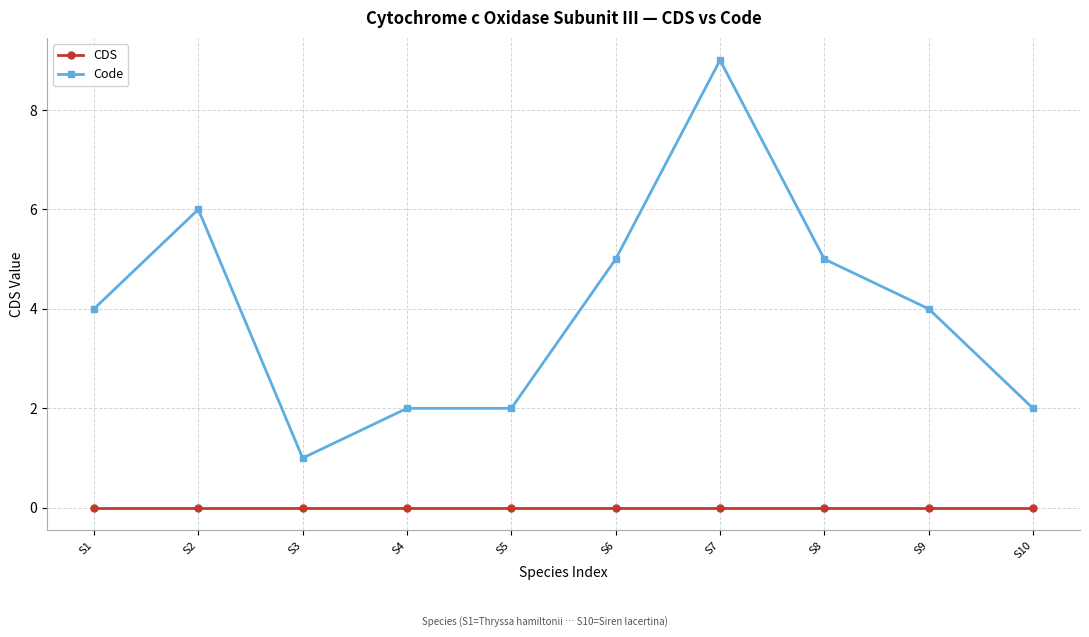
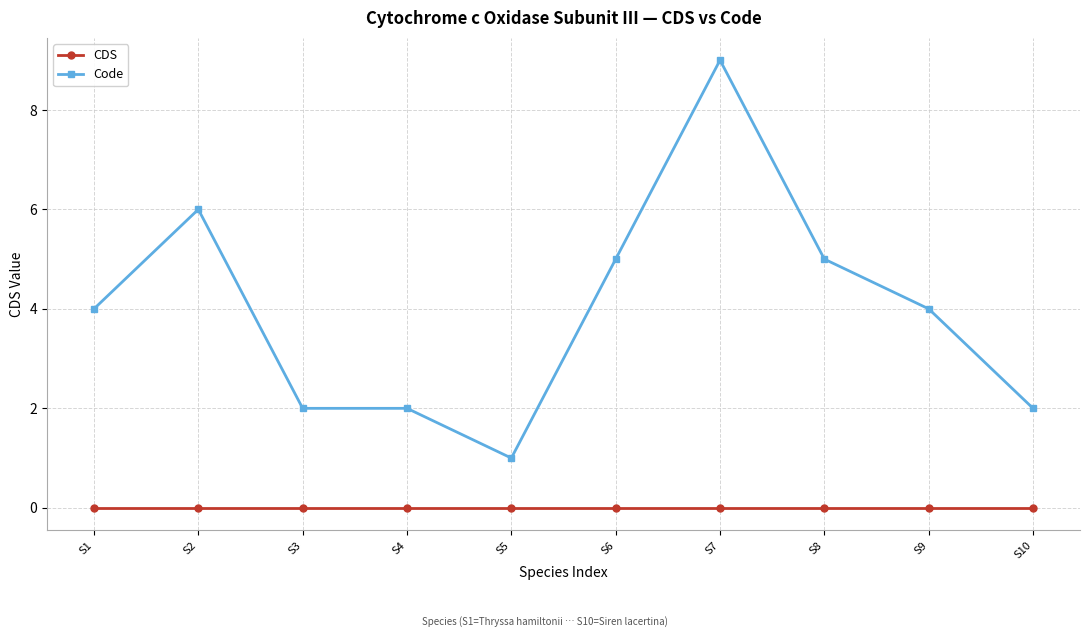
  {
    "CDS": {
      "S1": 0,
      "S2": 0,
      "S3": 0,
      "S4": 0,
      "S5": 0,
      "S6": 0,
      "S7": 0,
      "S8": 0,
      "S9": 0,
      "S10": 0
    },
    "Code": {
      "S1": 4,
      "S2": 6,
-     "S3": 1,
+     "S3": 2,
      "S4": 2,
-     "S5": 2,
+     "S5": 1,
      "S6": 5,
      "S7": 9,
      "S8": 5,
      "S9": 4,
      "S10": 2
    }
  }
